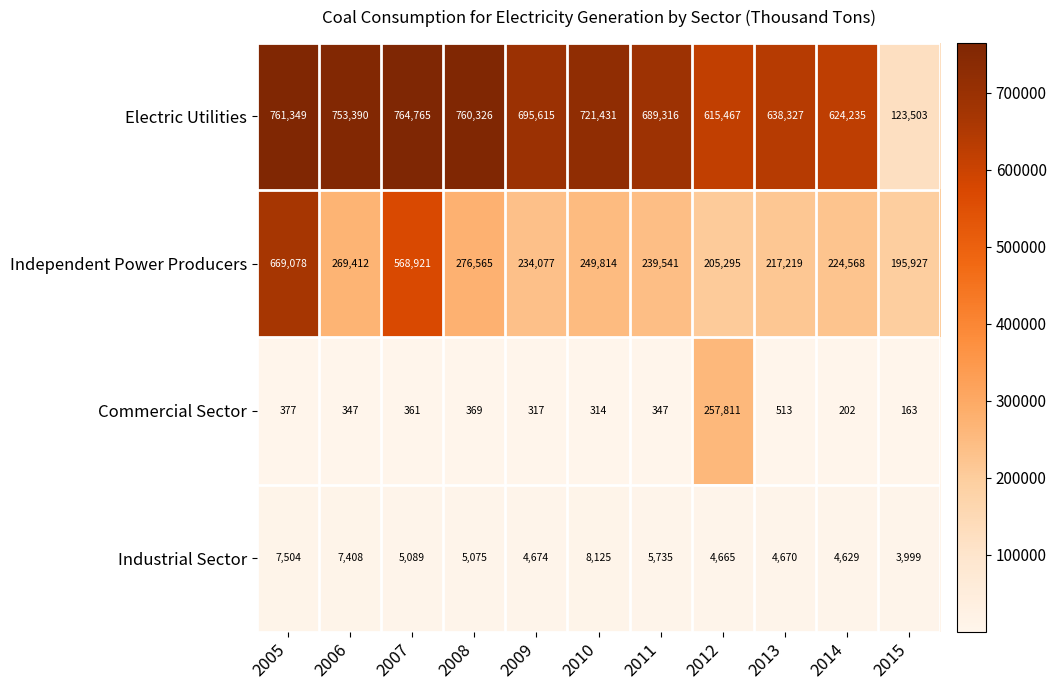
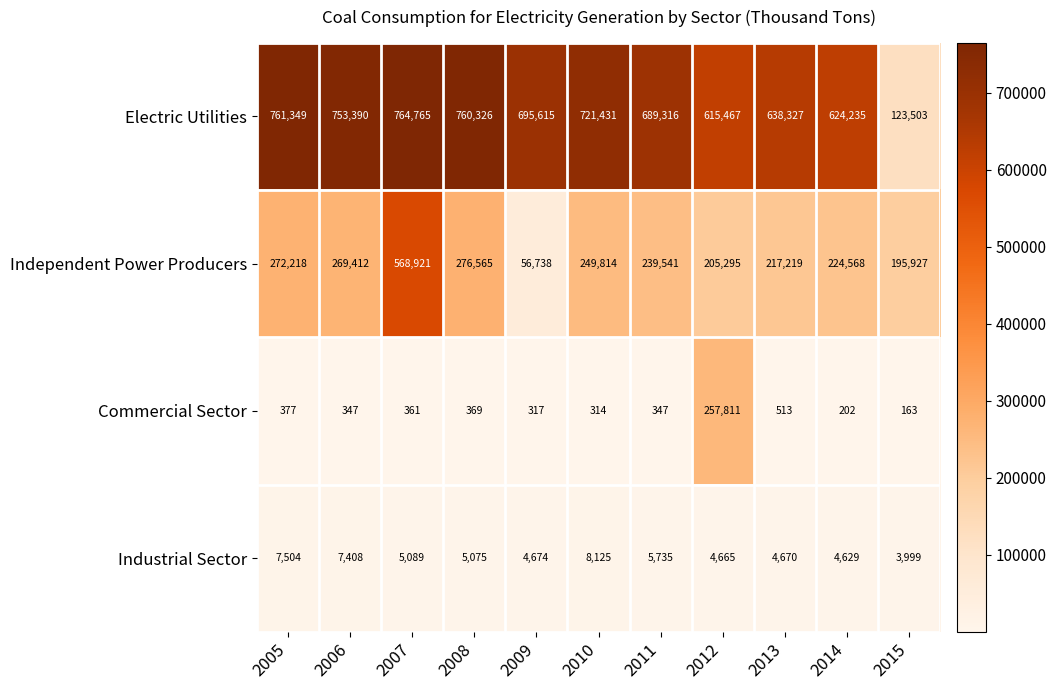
  {
    "Electric Utilities": {
      "2005": "761,349",
      "2006": "753,390",
      "2007": "764,765",
      "2008": "760,326",
      "2009": "695,615",
      "2010": "721,431",
      "2011": "689,316",
      "2012": "615,467",
      "2013": "638,327",
      "2014": "624,235",
      "2015": "123,503"
    },
    "Independent Power Producers": {
-     "2005": "669,078",
+     "2005": "272,218",
      "2006": "269,412",
      "2007": "568,921",
      "2008": "276,565",
-     "2009": "234,077",
+     "2009": "56,738",
      "2010": "249,814",
      "2011": "239,541",
      "2012": "205,295",
      "2013": "217,219",
      "2014": "224,568",
      "2015": "195,927"
    },
    "Commercial Sector": {
      "2005": "377",
      "2006": "347",
      "2007": "361",
      "2008": "369",
      "2009": "317",
      "2010": "314",
      "2011": "347",
      "2012": "257,811",
      "2013": "513",
      "2014": "202",
      "2015": "163"
    },
    "Industrial Sector": {
      "2005": "7,504",
      "2006": "7,408",
      "2007": "5,089",
      "2008": "5,075",
      "2009": "4,674",
      "2010": "8,125",
      "2011": "5,735",
      "2012": "4,665",
      "2013": "4,670",
      "2014": "4,629",
      "2015": "3,999"
    }
  }
